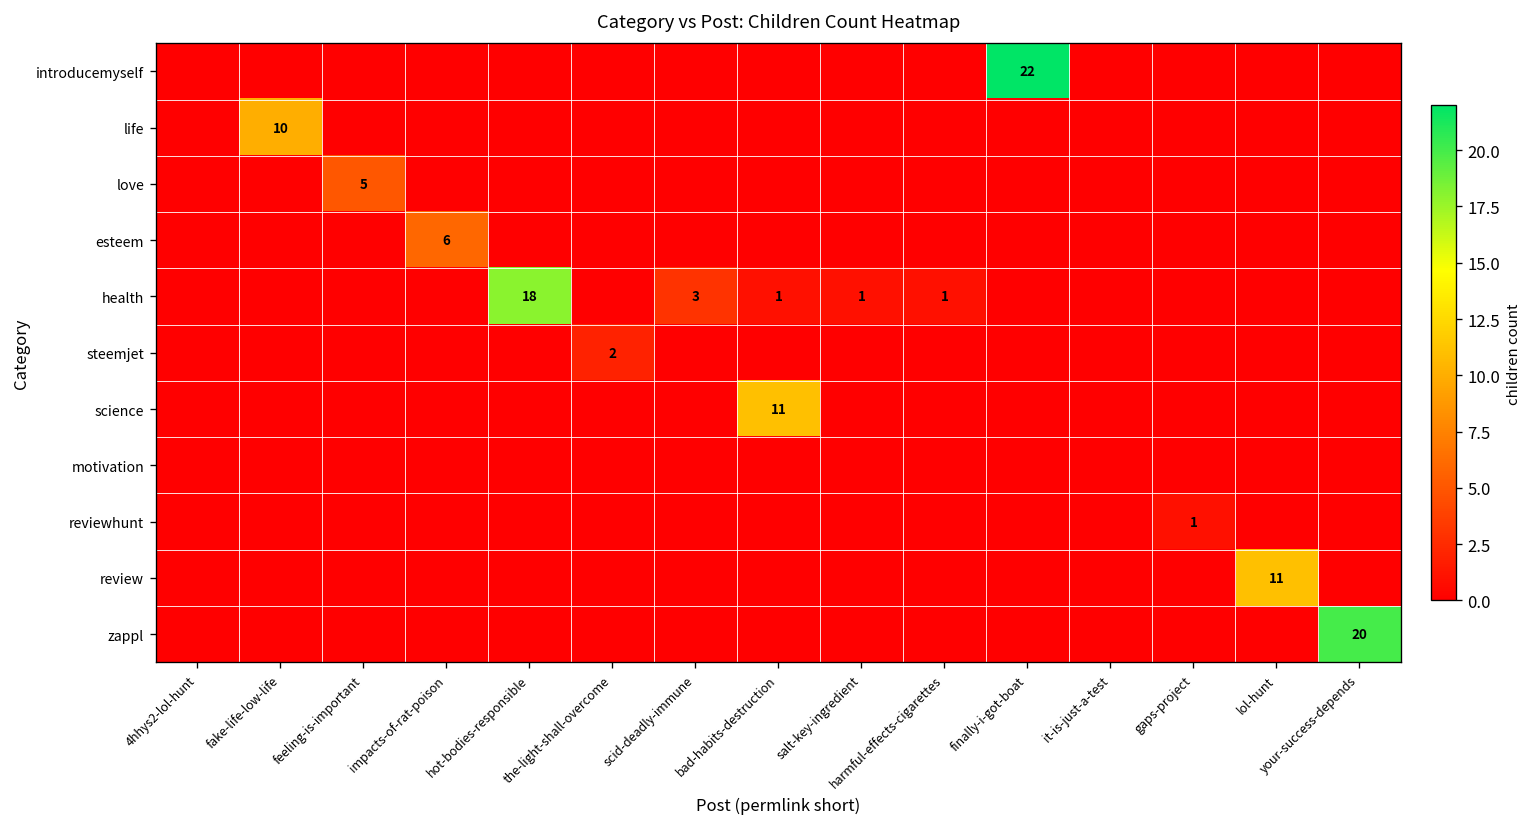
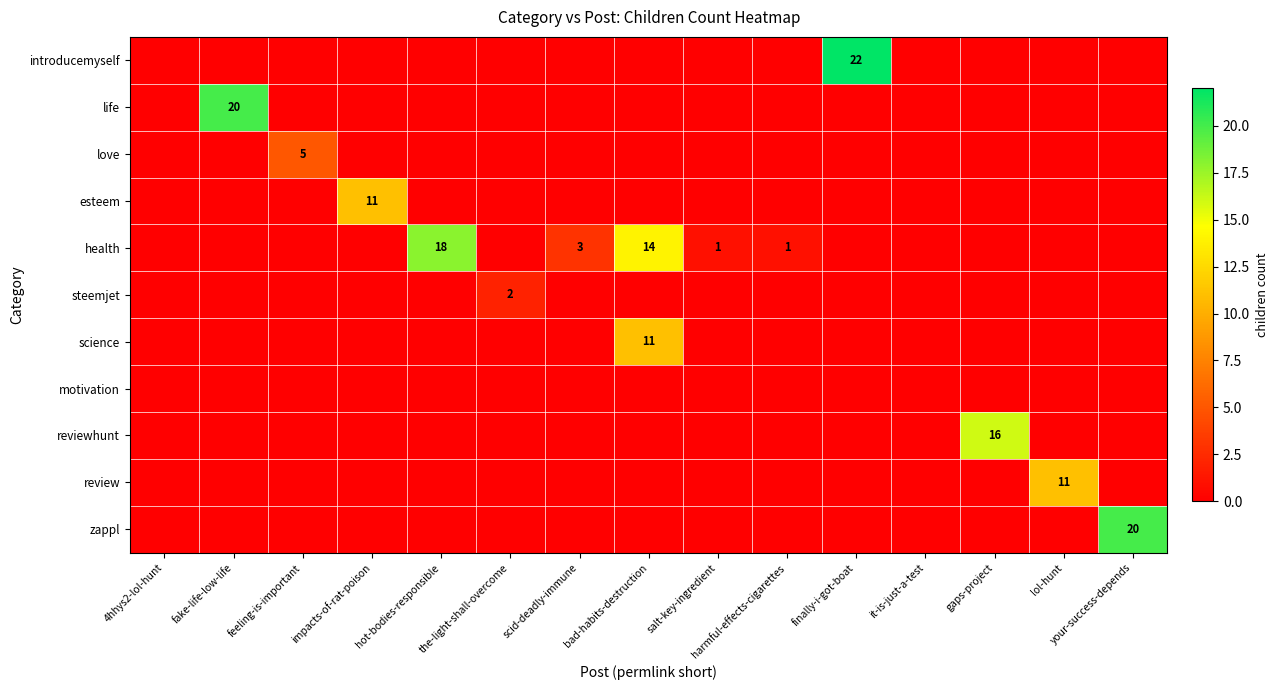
  {
    "introducemyself": {
      "finally-i-got-boat": 22
    },
    "life": {
-     "fake-life-low-life": 10
+     "fake-life-low-life": 20
    },
    "love": {
      "feeling-is-important": 5
    },
    "esteem": {
-     "impacts-of-rat-poison": 6
+     "impacts-of-rat-poison": 11
    },
    "health": {
      "hot-bodies-responsible": 18,
      "scid-deadly-immune": 3,
-     "bad-habits-destruction": 1,
+     "bad-habits-destruction": 14,
      "salt-key-ingredient": 1,
      "harmful-effects-cigarettes": 1
    },
    "steemjet": {
      "the-light-shall-overcome": 2
    },
    "science": {
      "bad-habits-destruction": 11
    },
    "reviewhunt": {
-     "gaps-project": 1
+     "gaps-project": 16
    },
    "review": {
      "lol-hunt": 11
    },
    "zappl": {
      "your-success-depends": 20
    }
  }
